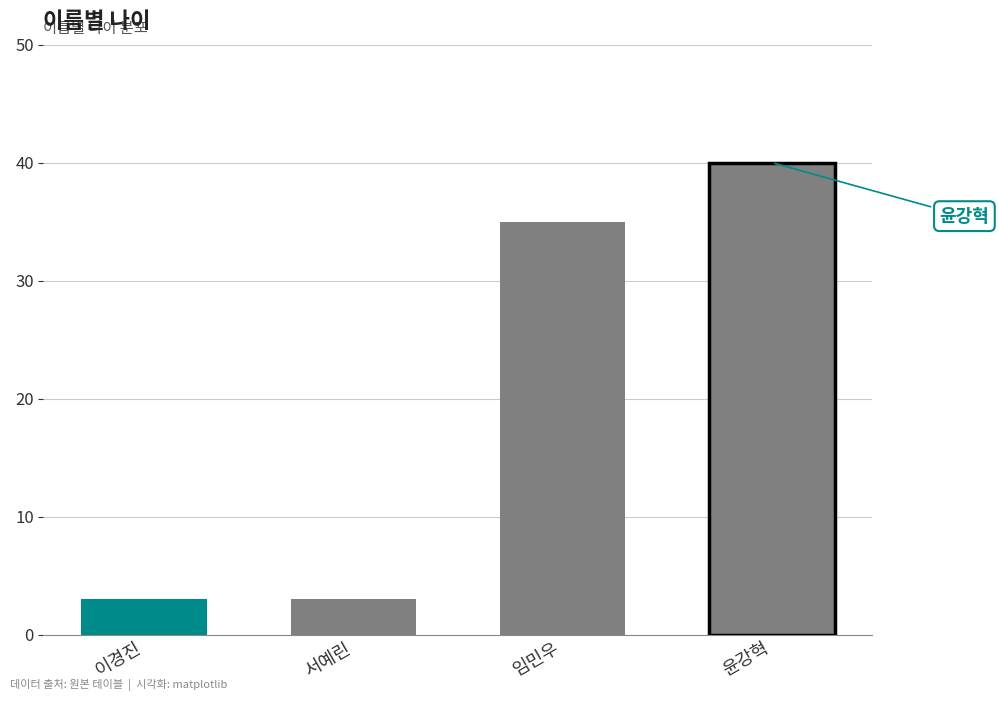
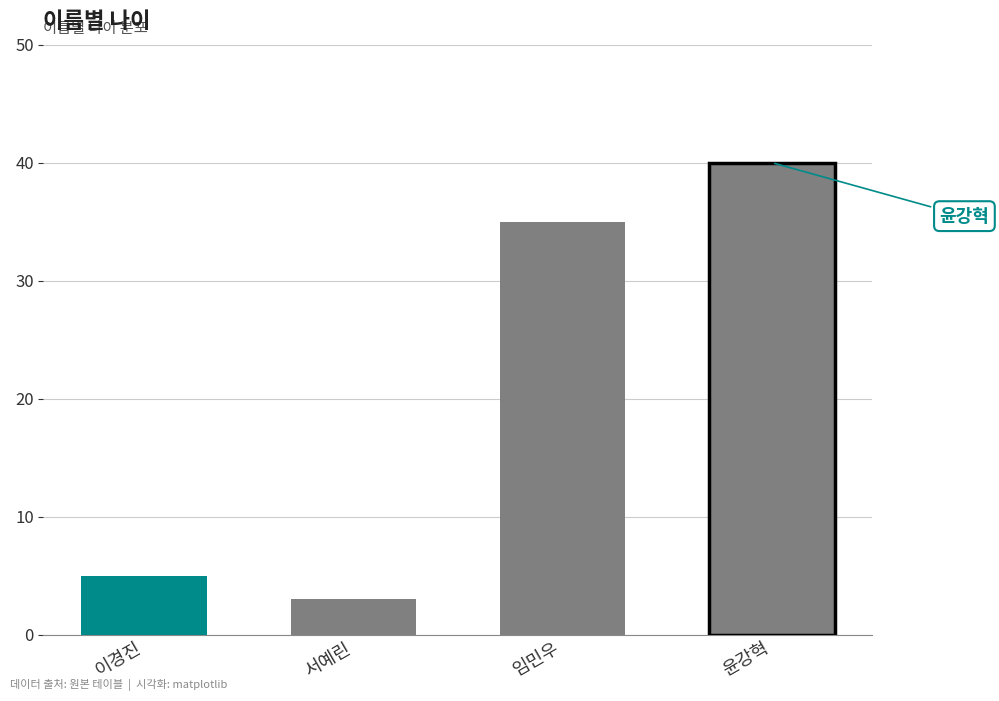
  {
-   "이경진": 3,
+   "이경진": 5,
    "서예린": 3,
    "임민우": 35,
    "윤강혁": 40
  }
